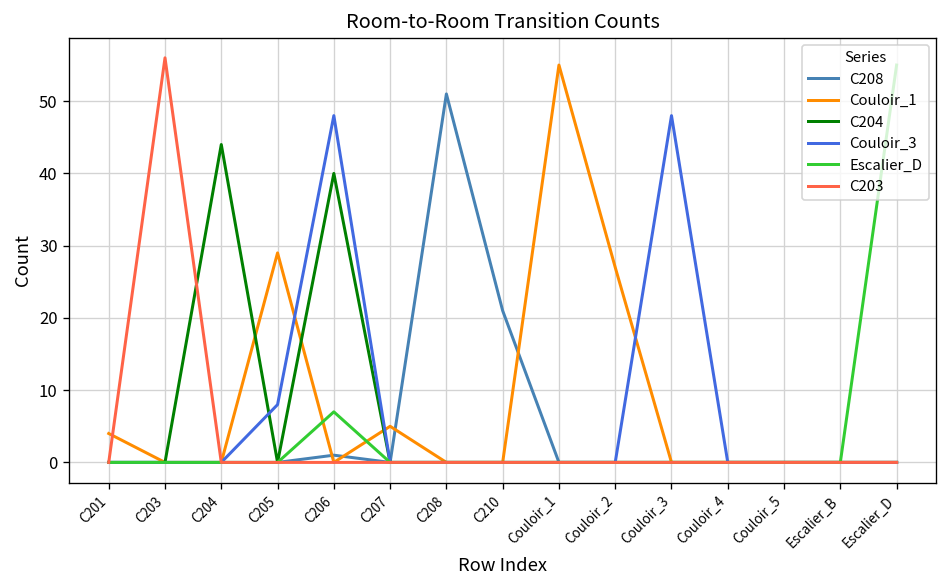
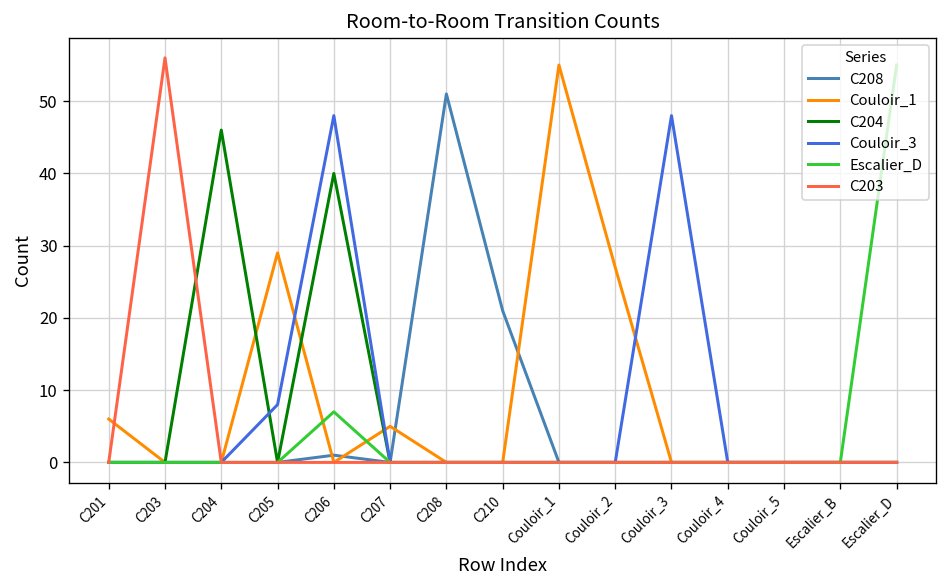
  {
    "Couloir_1": {
-     "C201": 4,
+     "C201": 6,
      "C205": 29,
      "C207": 5,
      "Couloir_1": 55,
      "Couloir_2": 27
    },
    "C204": {
-     "C204": 44,
+     "C204": 46,
      "C206": 40
    },
    "Escalier_D": {
      "C206": 7
    },
    "C203": {
      "C203": 56
    }
  }
